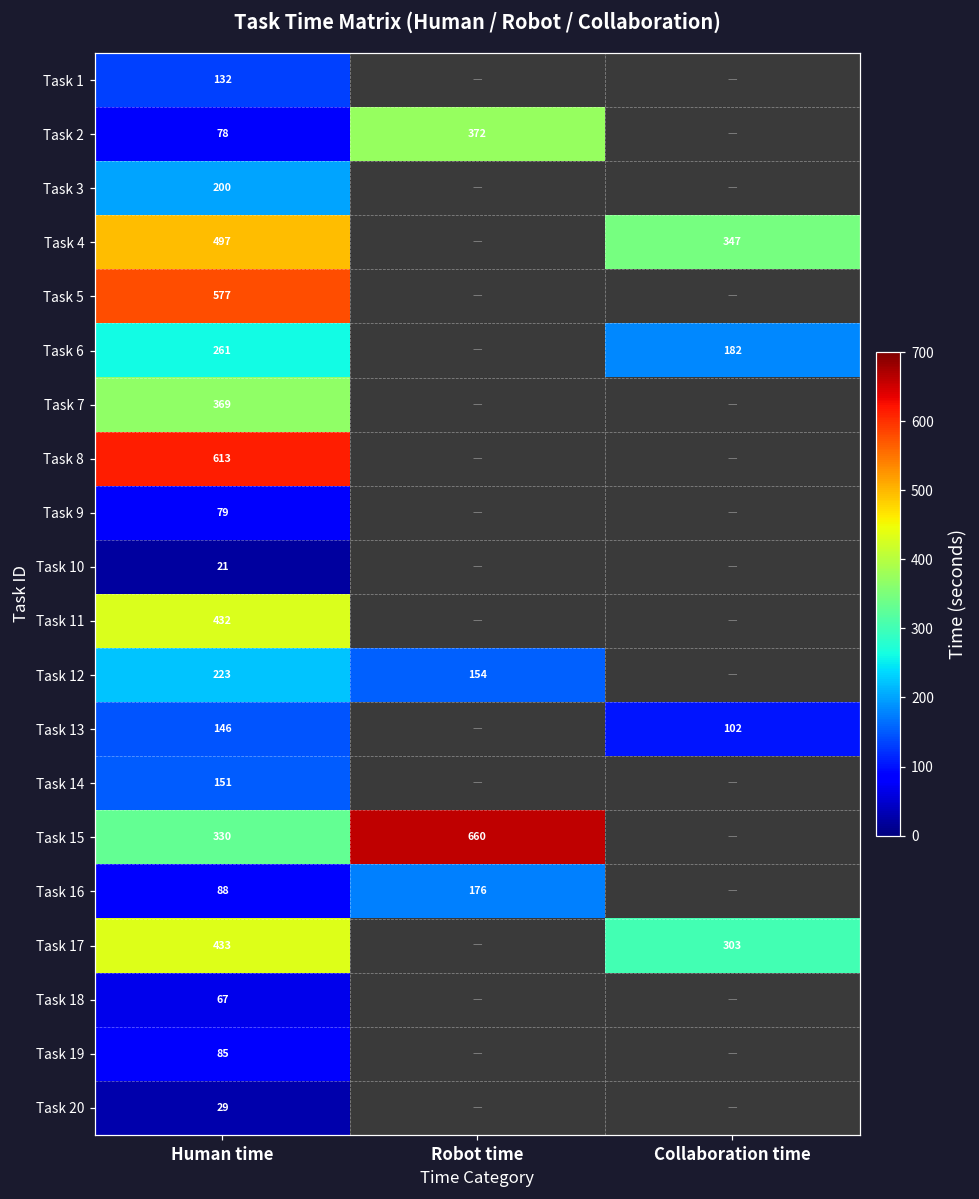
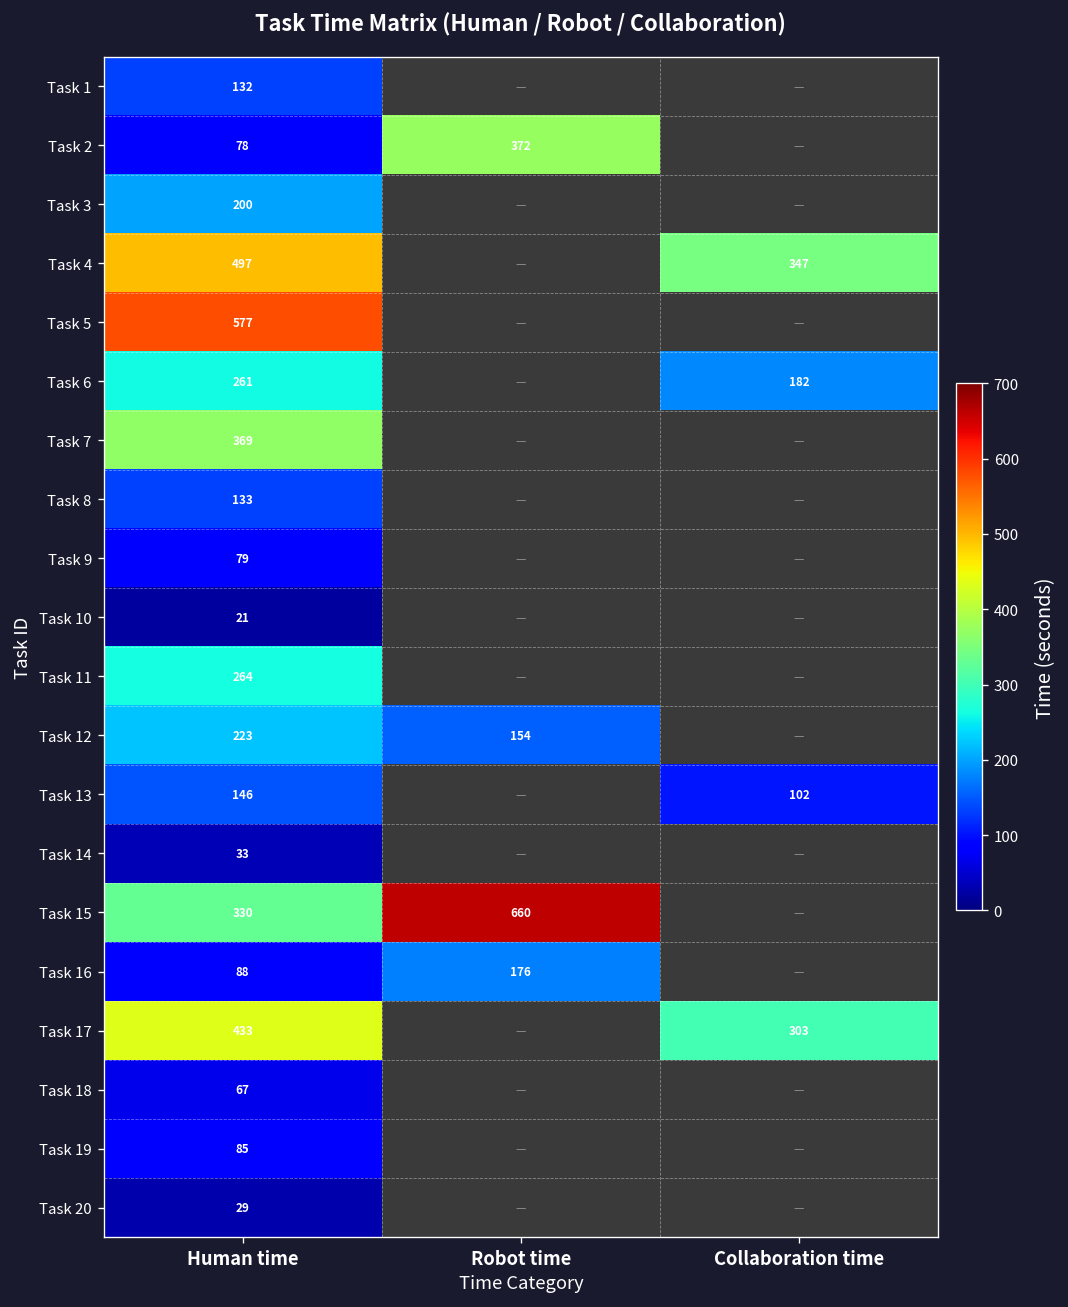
  {
    "Task 1": {
      "Human time": 132
    },
    "Task 2": {
      "Human time": 78,
      "Robot time": 372
    },
    "Task 3": {
      "Human time": 200
    },
    "Task 4": {
      "Human time": 497,
      "Collaboration time": 347
    },
    "Task 5": {
      "Human time": 577
    },
    "Task 6": {
      "Human time": 261,
      "Collaboration time": 182
    },
    "Task 7": {
      "Human time": 369
    },
    "Task 8": {
-     "Human time": 613
+     "Human time": 133
    },
    "Task 9": {
      "Human time": 79
    },
    "Task 10": {
      "Human time": 21
    },
    "Task 11": {
-     "Human time": 432
+     "Human time": 264
    },
    "Task 12": {
      "Human time": 223,
      "Robot time": 154
    },
    "Task 13": {
      "Human time": 146,
      "Collaboration time": 102
    },
    "Task 14": {
-     "Human time": 151
+     "Human time": 33
    },
    "Task 15": {
      "Human time": 330,
      "Robot time": 660
    },
    "Task 16": {
      "Human time": 88,
      "Robot time": 176
    },
    "Task 17": {
      "Human time": 433,
      "Collaboration time": 303
    },
    "Task 18": {
      "Human time": 67
    },
    "Task 19": {
      "Human time": 85
    },
    "Task 20": {
      "Human time": 29
    }
  }
